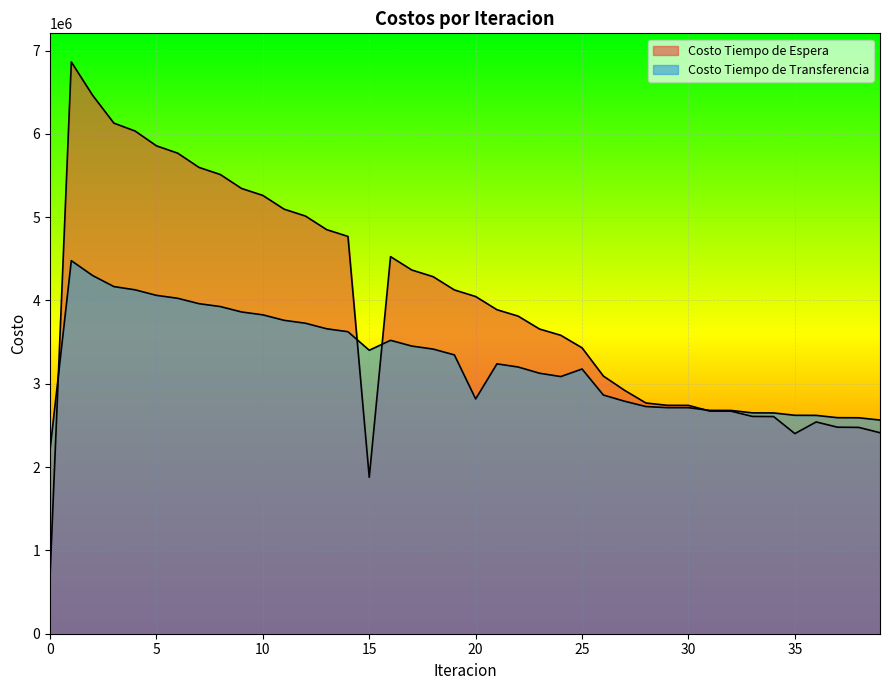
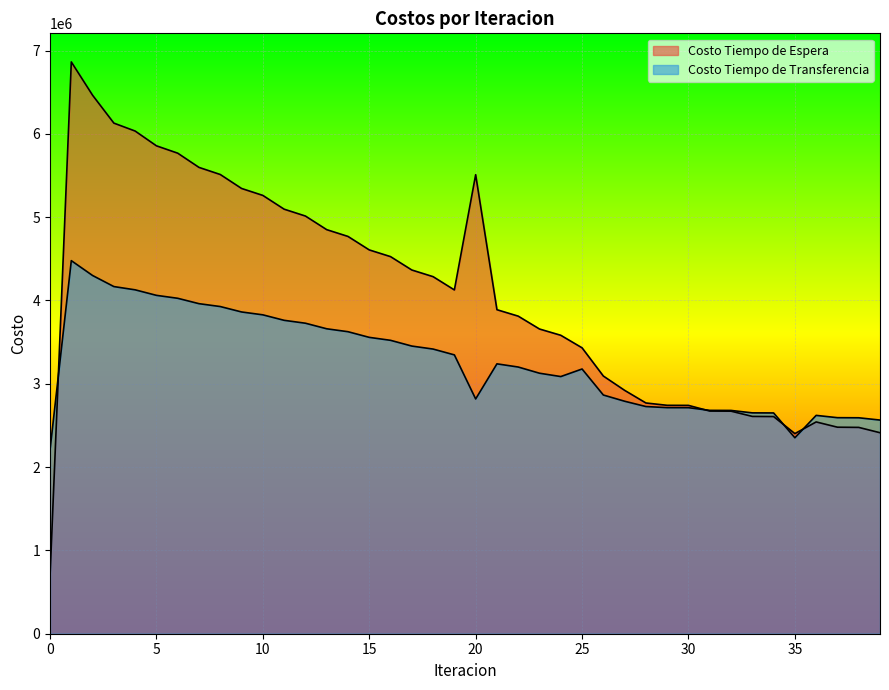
  {
    "Costo Tiempo de Espera": {
      "0": 700000,
      "5": 5900000,
      "10": 5300000,
-     "15": 1900000,
-     "20": 4000000,
+     "15": 4600000,
+     "20": 5500000,
      "25": 3400000,
      "35": 2400000
    },
    "Costo Tiempo de Transferencia": {
      "0": 2200000,
      "5": 4100000,
      "10": 3800000,
-     "15": 3400000,
+     "15": 3600000,
      "20": 2800000,
      "25": 3200000,
-     "35": 2600000
+     "35": 2400000
    }
  }
